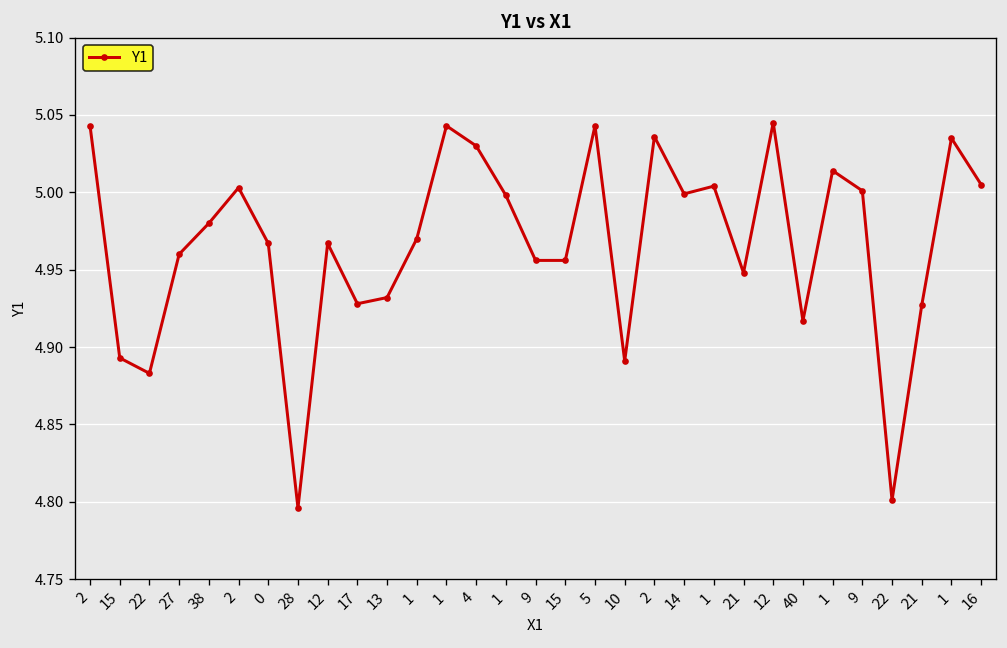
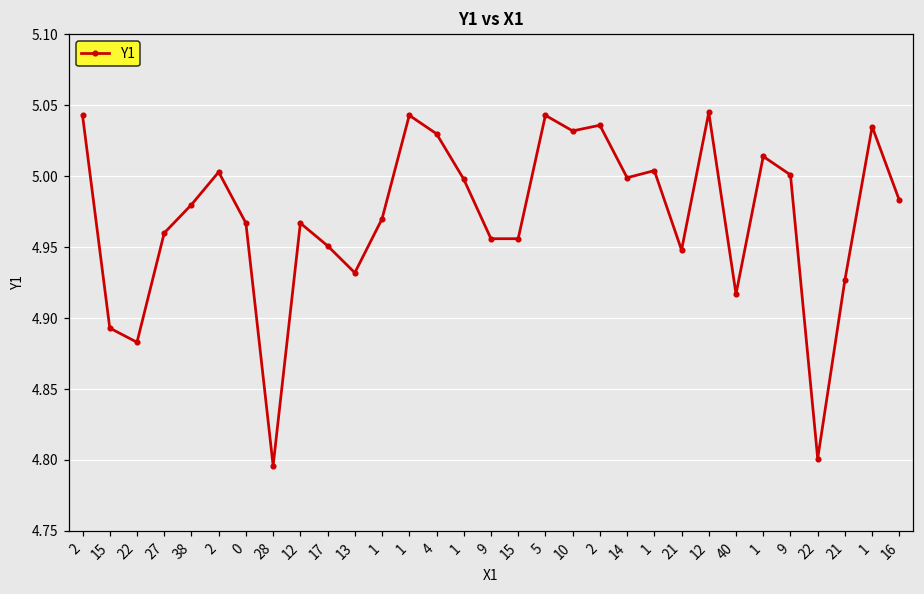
  {
    "27": 4.960,
    "38": 4.980,
    "0": 4.967,
    "28": 4.796,
-   "17": 4.928,
+   "17": 4.951,
    "13": 4.932,
    "4": 5.030,
    "5": 5.043,
-   "10": 4.891,
+   "10": 5.032,
    "14": 4.999,
    "40": 4.917,
-   "16": 5.005
+   "16": 4.983
  }
